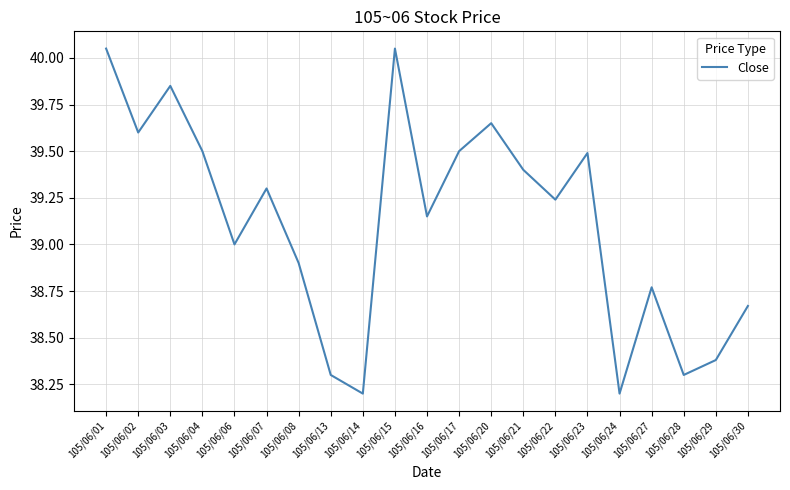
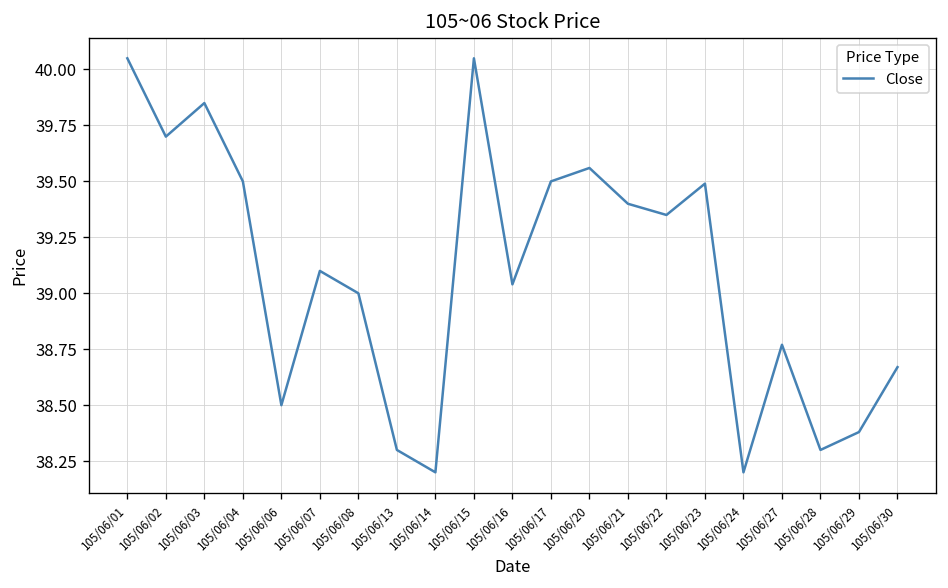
  {
    "105/06/01": 40.05,
-   "105/06/02": 39.6,
+   "105/06/02": 39.7,
    "105/06/03": 39.85,
    "105/06/04": 39.50,
-   "105/06/06": 39.0,
-   "105/06/07": 39.3,
-   "105/06/08": 38.9,
+   "105/06/06": 38.5,
+   "105/06/07": 39.1,
+   "105/06/08": 39.0,
    "105/06/13": 38.30,
    "105/06/14": 38.20,
    "105/06/15": 40.05,
-   "105/06/16": 39.15,
+   "105/06/16": 39.04,
    "105/06/17": 39.50,
-   "105/06/20": 39.65,
+   "105/06/20": 39.56,
    "105/06/21": 39.40,
-   "105/06/22": 39.24,
+   "105/06/22": 39.35,
    "105/06/23": 39.49,
    "105/06/24": 38.20,
    "105/06/27": 38.77,
    "105/06/28": 38.30,
    "105/06/29": 38.38,
    "105/06/30": 38.67
  }
